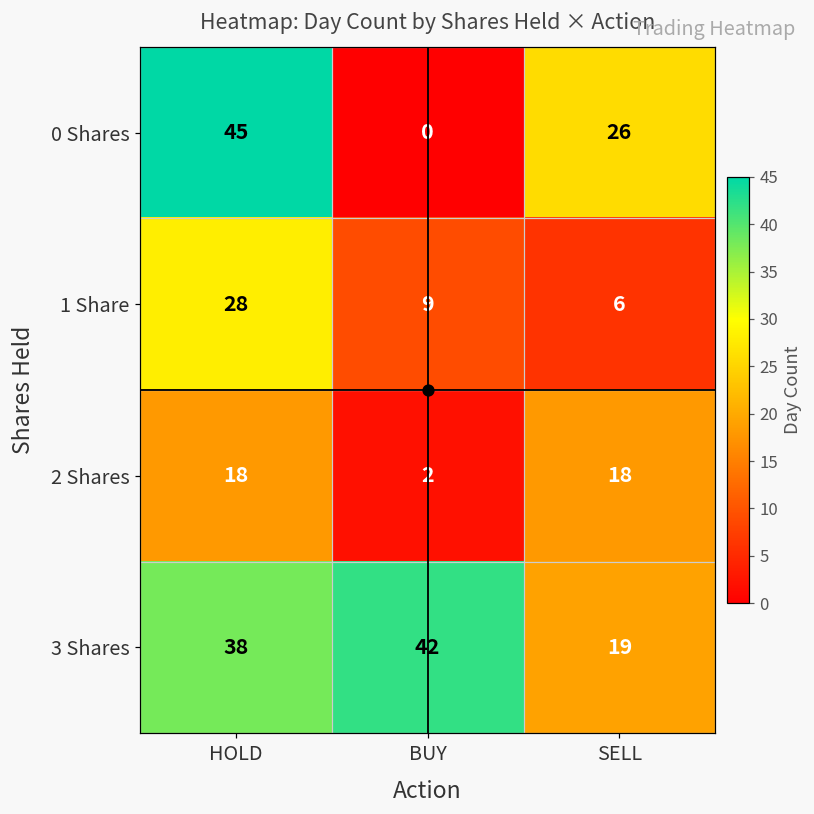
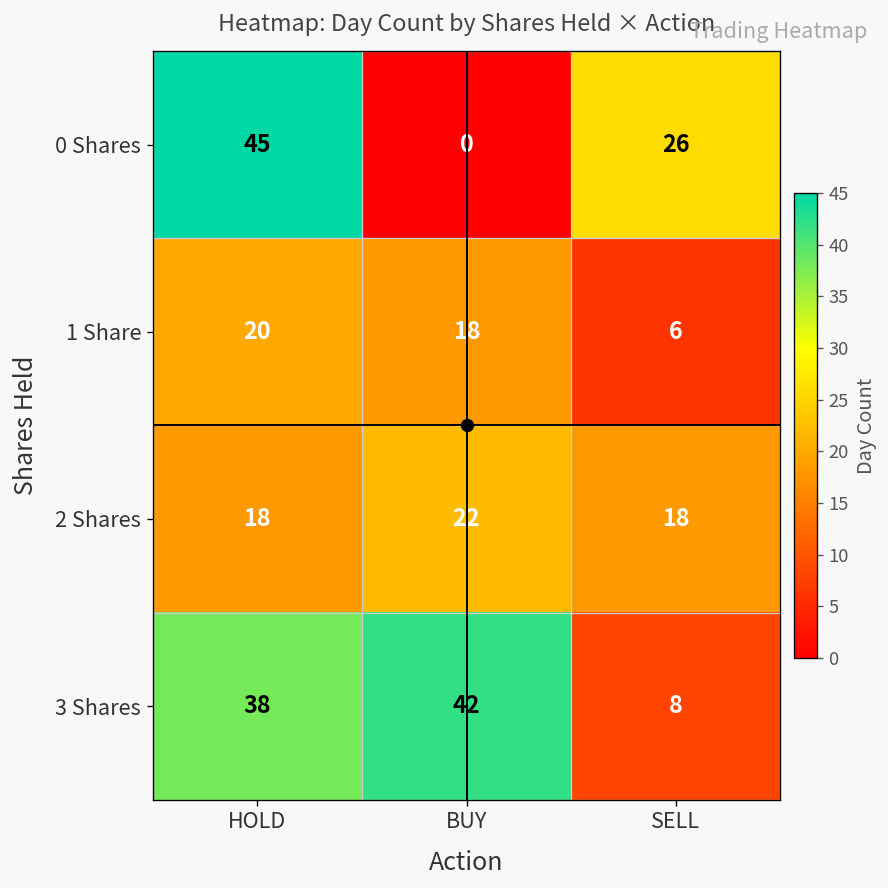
  {
    "0 Shares": {
      "HOLD": 45,
      "BUY": 0,
      "SELL": 26
    },
    "1 Share": {
-     "HOLD": 28,
-     "BUY": 9,
+     "HOLD": 20,
+     "BUY": 18,
      "SELL": 6
    },
    "2 Shares": {
      "HOLD": 18,
-     "BUY": 2,
+     "BUY": 22,
      "SELL": 18
    },
    "3 Shares": {
      "HOLD": 38,
      "BUY": 42,
-     "SELL": 19
+     "SELL": 8
    }
  }
